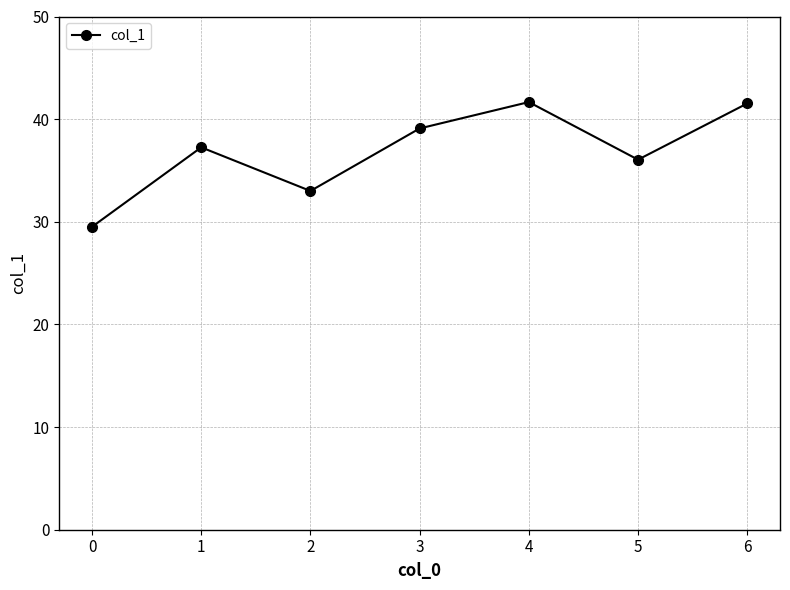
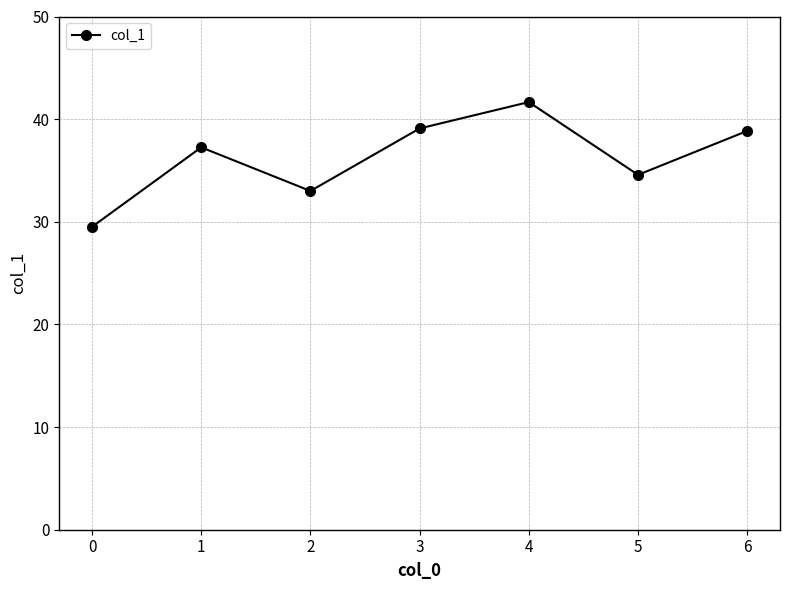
  {
    "0": 29.5,
    "1": 37.3,
    "2": 33.0,
    "3": 39.1,
    "4": 41.7,
-   "5": 36.1,
-   "6": 41.5
+   "5": 34.6,
+   "6": 38.9
  }
